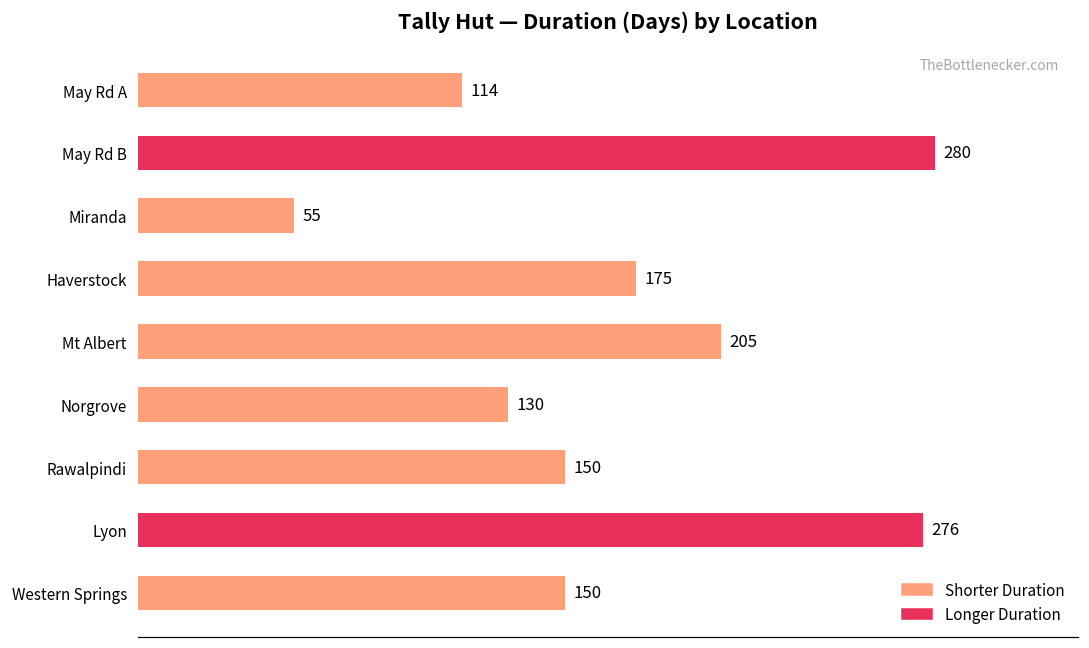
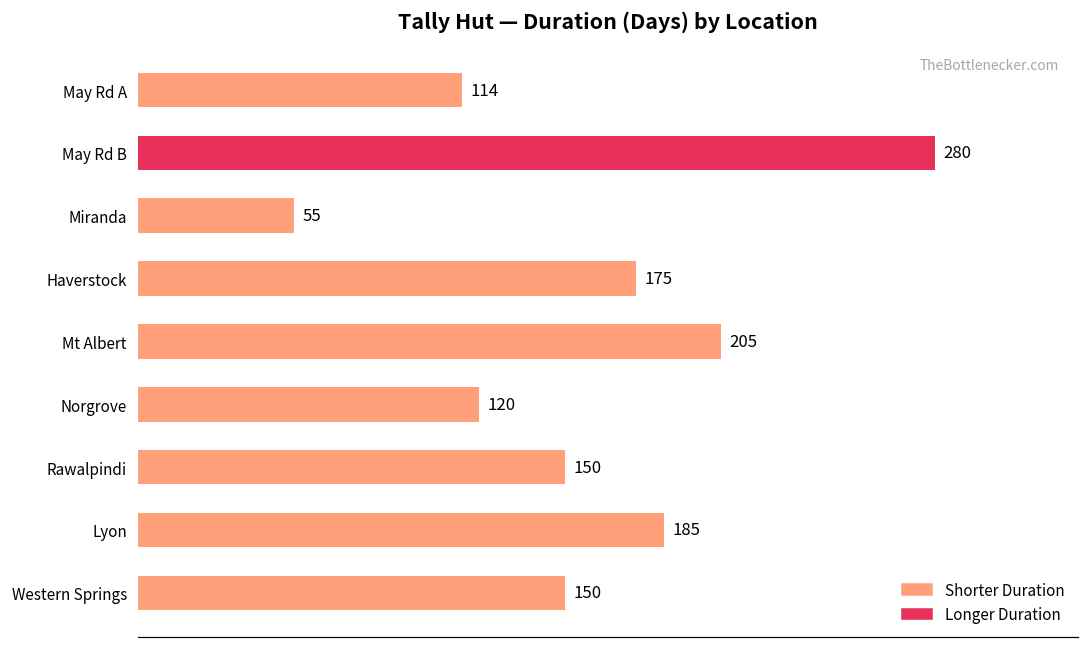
  {
    "May Rd A": 114,
    "May Rd B": 280,
    "Miranda": 55,
    "Haverstock": 175,
    "Mt Albert": 205,
-   "Norgrove": 130,
+   "Norgrove": 120,
    "Rawalpindi": 150,
-   "Lyon": 276,
+   "Lyon": 185,
    "Western Springs": 150
  }
